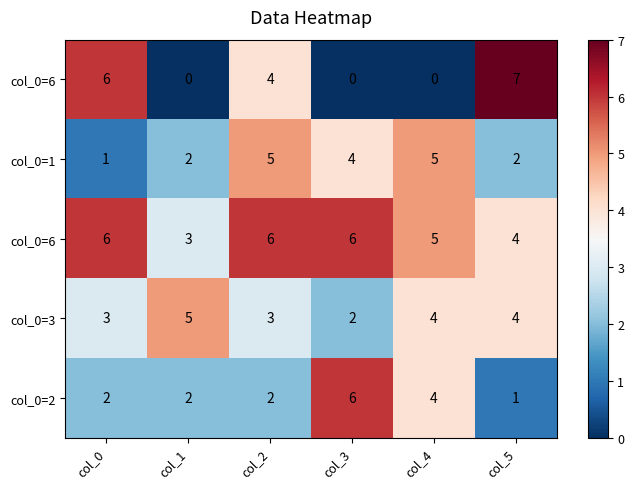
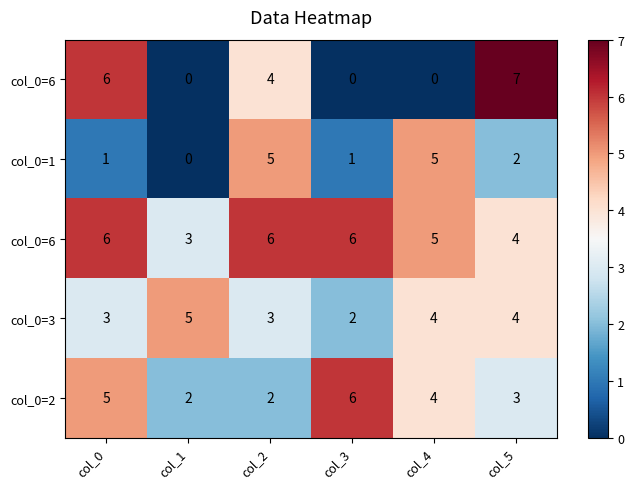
  {
    "col_0=1": {
      "col_0": 1,
-     "col_1": 2,
+     "col_1": 0,
      "col_2": 5,
-     "col_3": 4,
+     "col_3": 1,
      "col_4": 5,
      "col_5": 2
    },
    "col_0=3": {
      "col_0": 3,
      "col_1": 5,
      "col_2": 3,
      "col_3": 2,
      "col_4": 4,
      "col_5": 4
    },
    "col_0=2": {
-     "col_0": 2,
+     "col_0": 5,
      "col_1": 2,
      "col_2": 2,
      "col_3": 6,
      "col_4": 4,
-     "col_5": 1
+     "col_5": 3
    }
  }
